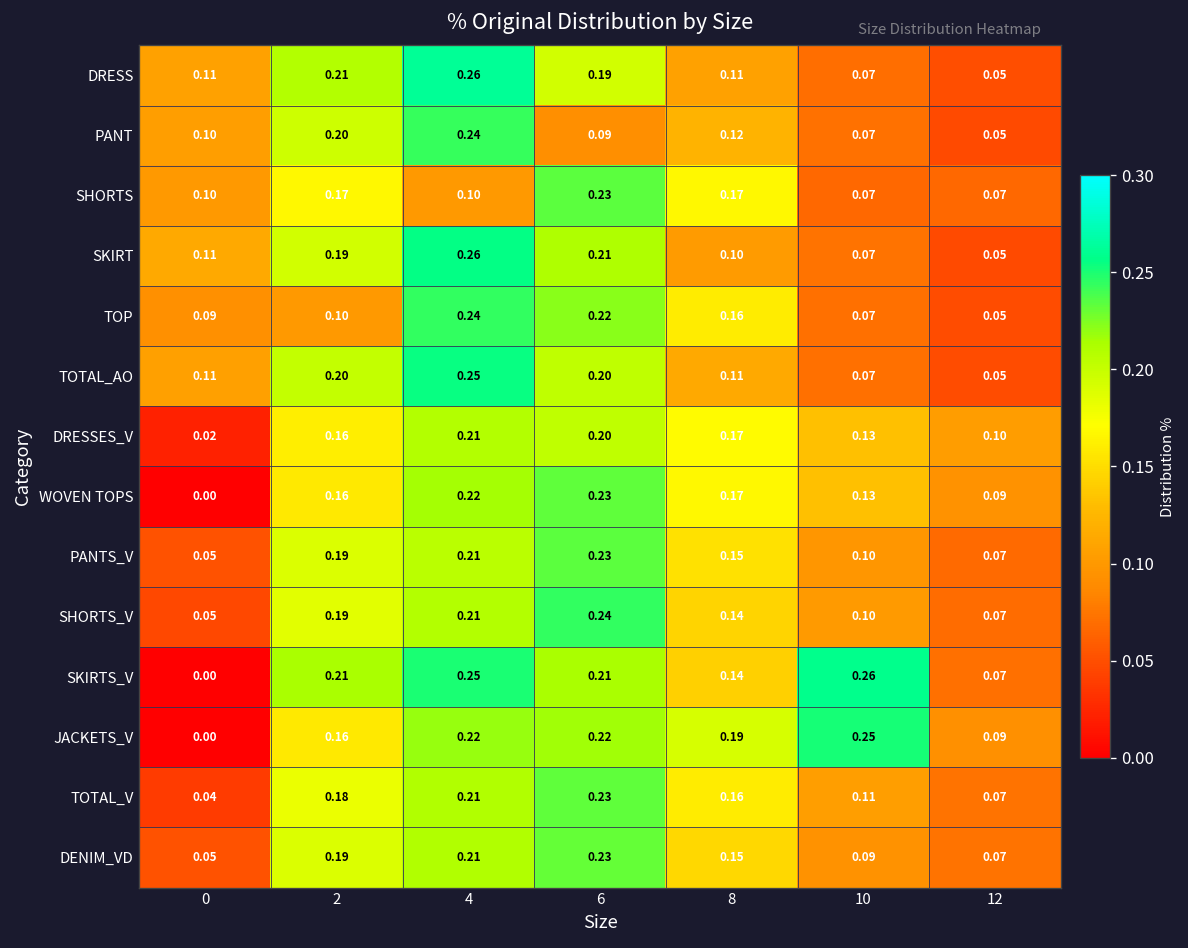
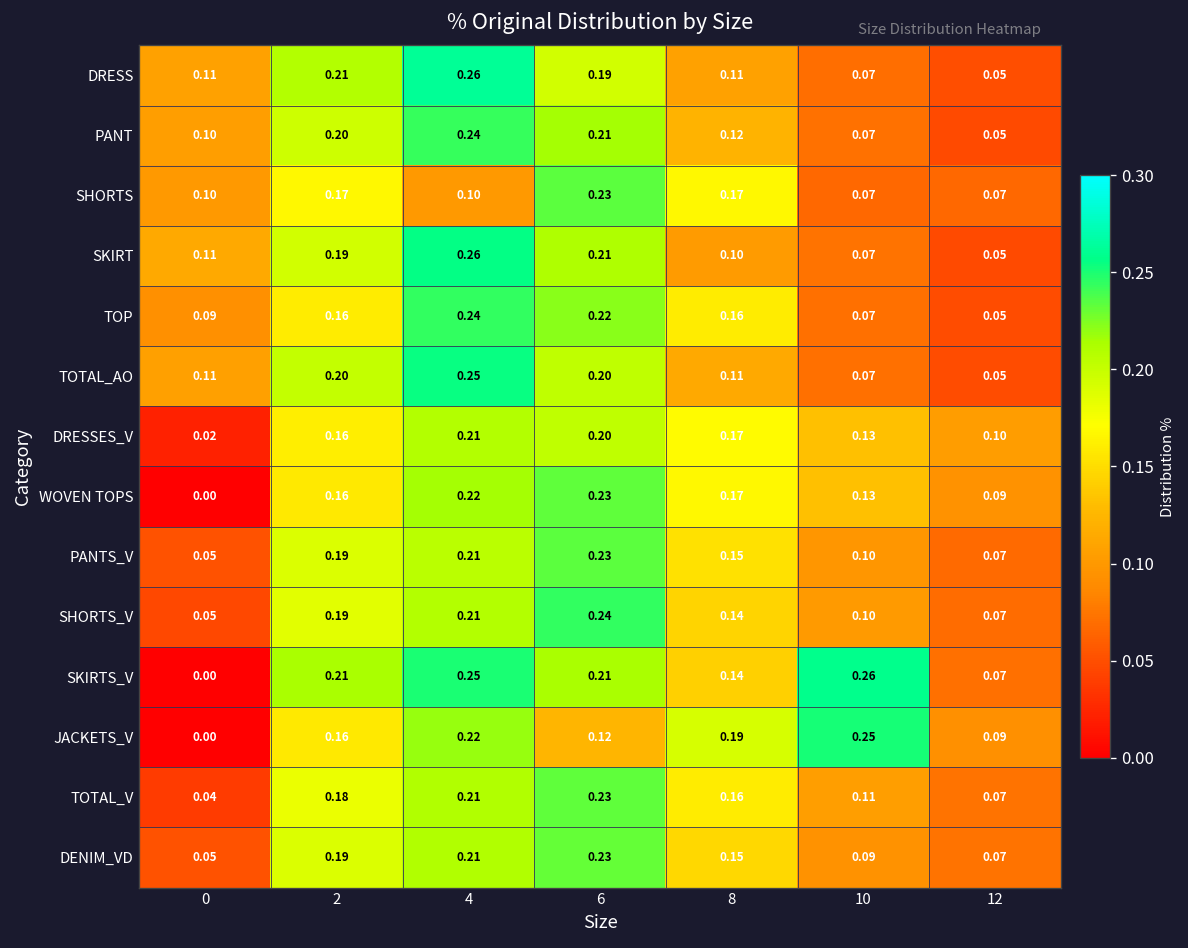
  {
    "DRESS": {
      "0": 0.11,
      "2": 0.21,
      "4": 0.26,
      "6": 0.19,
      "8": 0.11,
      "10": 0.07,
      "12": 0.05
    },
    "PANT": {
      "0": 0.10,
      "2": 0.20,
      "4": 0.24,
-     "6": 0.09,
+     "6": 0.21,
      "8": 0.12,
      "10": 0.07,
      "12": 0.05
    },
    "SHORTS": {
      "0": 0.10,
      "2": 0.17,
      "4": 0.10,
      "6": 0.23,
      "8": 0.17,
      "10": 0.07,
      "12": 0.07
    },
    "SKIRT": {
      "0": 0.11,
      "2": 0.19,
      "4": 0.26,
      "6": 0.21,
      "8": 0.10,
      "10": 0.07,
      "12": 0.05
    },
    "TOP": {
      "0": 0.09,
-     "2": 0.10,
+     "2": 0.16,
      "4": 0.24,
      "6": 0.22,
      "8": 0.16,
      "10": 0.07,
      "12": 0.05
    },
    "TOTAL_AO": {
      "0": 0.11,
      "2": 0.20,
      "4": 0.25,
      "6": 0.20,
      "8": 0.11,
      "10": 0.07,
      "12": 0.05
    },
    "DRESSES_V": {
      "0": 0.02,
      "2": 0.16,
      "4": 0.21,
      "6": 0.20,
      "8": 0.17,
      "10": 0.13,
      "12": 0.10
    },
    "WOVEN TOPS": {
      "0": 0.00,
      "2": 0.16,
      "4": 0.22,
      "6": 0.23,
      "8": 0.17,
      "10": 0.13,
      "12": 0.09
    },
    "PANTS_V": {
      "0": 0.05,
      "2": 0.19,
      "4": 0.21,
      "6": 0.23,
      "8": 0.15,
      "10": 0.10,
      "12": 0.07
    },
    "SHORTS_V": {
      "0": 0.05,
      "2": 0.19,
      "4": 0.21,
      "6": 0.24,
      "8": 0.14,
      "10": 0.10,
      "12": 0.07
    },
    "SKIRTS_V": {
      "0": 0.00,
      "2": 0.21,
      "4": 0.25,
      "6": 0.21,
      "8": 0.14,
      "10": 0.26,
      "12": 0.07
    },
    "JACKETS_V": {
      "0": 0.00,
      "2": 0.16,
      "4": 0.22,
-     "6": 0.22,
+     "6": 0.12,
      "8": 0.19,
      "10": 0.25,
      "12": 0.09
    },
    "TOTAL_V": {
      "0": 0.04,
      "2": 0.18,
      "4": 0.21,
      "6": 0.23,
      "8": 0.16,
      "10": 0.11,
      "12": 0.07
    },
    "DENIM_VD": {
      "0": 0.05,
      "2": 0.19,
      "4": 0.21,
      "6": 0.23,
      "8": 0.15,
      "10": 0.09,
      "12": 0.07
    }
  }
